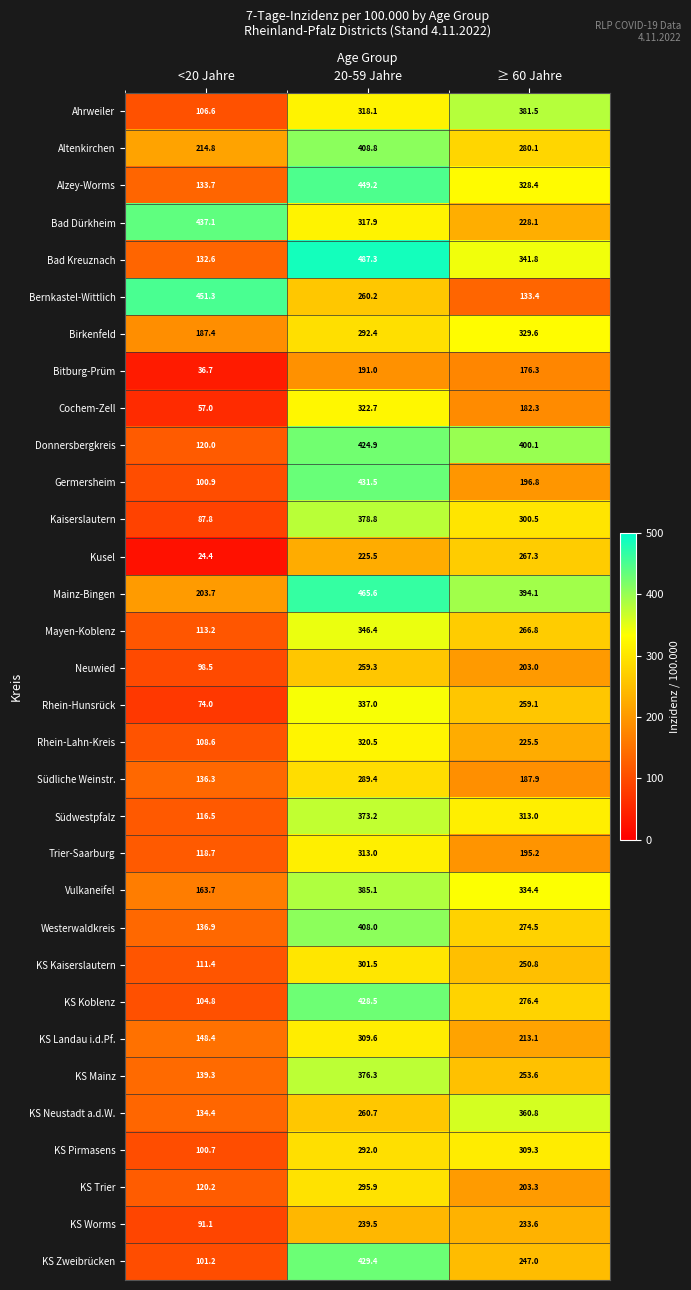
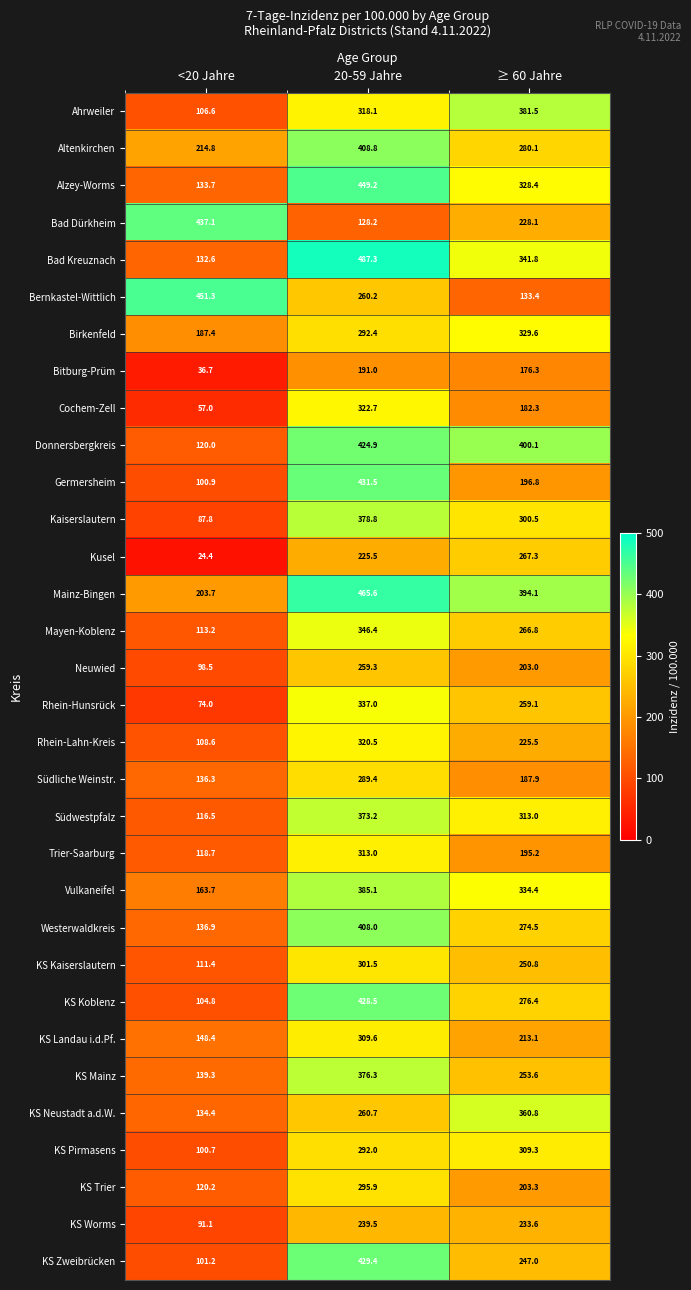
  {
    "Ahrweiler": {
      "<20 Jahre": 106.6,
      "20-59 Jahre": 318.1,
      "≥ 60 Jahre": 381.5
    },
    "Altenkirchen": {
      "<20 Jahre": 214.8,
      "20-59 Jahre": 408.8,
      "≥ 60 Jahre": 280.1
    },
    "Alzey-Worms": {
      "<20 Jahre": 133.7,
      "20-59 Jahre": 449.2,
      "≥ 60 Jahre": 328.4
    },
    "Bad Dürkheim": {
      "<20 Jahre": 437.1,
-     "20-59 Jahre": 317.9,
+     "20-59 Jahre": 128.2,
      "≥ 60 Jahre": 228.1
    },
    "Bad Kreuznach": {
      "<20 Jahre": 132.6,
      "20-59 Jahre": 487.3,
      "≥ 60 Jahre": 341.8
    },
    "Bernkastel-Wittlich": {
      "<20 Jahre": 451.3,
      "20-59 Jahre": 260.2,
      "≥ 60 Jahre": 133.4
    },
    "Birkenfeld": {
      "<20 Jahre": 187.4,
      "20-59 Jahre": 292.4,
      "≥ 60 Jahre": 329.6
    },
    "Bitburg-Prüm": {
      "<20 Jahre": 36.7,
      "20-59 Jahre": 191.0,
      "≥ 60 Jahre": 176.3
    },
    "Cochem-Zell": {
      "<20 Jahre": 57.0,
      "20-59 Jahre": 322.7,
      "≥ 60 Jahre": 182.3
    },
    "Donnersbergkreis": {
      "<20 Jahre": 120.0,
      "20-59 Jahre": 424.9,
      "≥ 60 Jahre": 400.1
    },
    "Germersheim": {
      "<20 Jahre": 100.9,
      "20-59 Jahre": 431.5,
      "≥ 60 Jahre": 196.8
    },
    "Kaiserslautern": {
      "<20 Jahre": 87.8,
      "20-59 Jahre": 378.8,
      "≥ 60 Jahre": 300.5
    },
    "Kusel": {
      "<20 Jahre": 24.4,
      "20-59 Jahre": 225.5,
      "≥ 60 Jahre": 267.3
    },
    "Mainz-Bingen": {
      "<20 Jahre": 203.7,
      "20-59 Jahre": 465.6,
      "≥ 60 Jahre": 394.1
    },
    "Mayen-Koblenz": {
      "<20 Jahre": 113.2,
      "20-59 Jahre": 346.4,
      "≥ 60 Jahre": 266.8
    },
    "Neuwied": {
      "<20 Jahre": 98.5,
      "20-59 Jahre": 259.3,
      "≥ 60 Jahre": 203.0
    },
    "Rhein-Hunsrück": {
      "<20 Jahre": 74.0,
      "20-59 Jahre": 337.0,
      "≥ 60 Jahre": 259.1
    },
    "Rhein-Lahn-Kreis": {
      "<20 Jahre": 108.6,
      "20-59 Jahre": 320.5,
      "≥ 60 Jahre": 225.5
    },
    "Südliche Weinstr.": {
      "<20 Jahre": 136.3,
      "20-59 Jahre": 289.4,
      "≥ 60 Jahre": 187.9
    },
    "Südwestpfalz": {
      "<20 Jahre": 116.5,
      "20-59 Jahre": 373.2,
      "≥ 60 Jahre": 313.0
    },
    "Trier-Saarburg": {
      "<20 Jahre": 118.7,
      "20-59 Jahre": 313.0,
      "≥ 60 Jahre": 195.2
    },
    "Vulkaneifel": {
      "<20 Jahre": 163.7,
      "20-59 Jahre": 385.1,
      "≥ 60 Jahre": 334.4
    },
    "Westerwaldkreis": {
      "<20 Jahre": 136.9,
      "20-59 Jahre": 408.0,
      "≥ 60 Jahre": 274.5
    },
    "KS Kaiserslautern": {
      "<20 Jahre": 111.4,
      "20-59 Jahre": 301.5,
      "≥ 60 Jahre": 250.8
    },
    "KS Koblenz": {
      "<20 Jahre": 104.8,
      "20-59 Jahre": 428.5,
      "≥ 60 Jahre": 276.4
    },
    "KS Landau i.d.Pf.": {
      "<20 Jahre": 148.4,
      "20-59 Jahre": 309.6,
      "≥ 60 Jahre": 213.1
    },
    "KS Mainz": {
      "<20 Jahre": 139.3,
      "20-59 Jahre": 376.3,
      "≥ 60 Jahre": 253.6
    },
    "KS Neustadt a.d.W.": {
      "<20 Jahre": 134.4,
      "20-59 Jahre": 260.7,
      "≥ 60 Jahre": 360.8
    },
    "KS Pirmasens": {
      "<20 Jahre": 100.7,
      "20-59 Jahre": 292.0,
      "≥ 60 Jahre": 309.3
    },
    "KS Trier": {
      "<20 Jahre": 120.2,
      "20-59 Jahre": 295.9,
      "≥ 60 Jahre": 203.3
    },
    "KS Worms": {
      "<20 Jahre": 91.1,
      "20-59 Jahre": 239.5,
      "≥ 60 Jahre": 233.6
    },
    "KS Zweibrücken": {
      "<20 Jahre": 101.2,
      "20-59 Jahre": 429.4,
      "≥ 60 Jahre": 247.0
    }
  }
